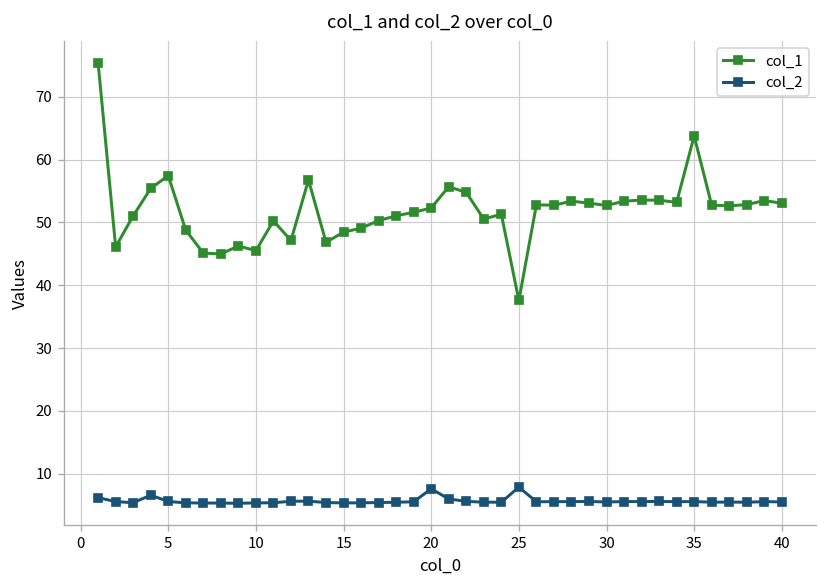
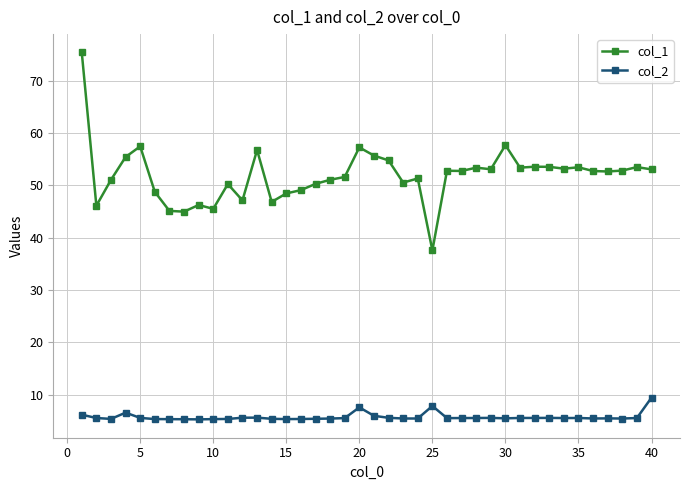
  {
    "col_1": {
      "5": 57,
      "10": 46,
      "15": 48,
-     "20": 52,
+     "20": 57,
      "25": 38,
-     "30": 53,
-     "35": 64,
+     "30": 58,
+     "35": 53,
      "40": 53
    },
    "col_2": {
      "5": 6,
      "10": 5,
      "15": 5,
      "20": 8,
      "25": 8,
      "30": 5,
      "35": 6,
-     "40": 6
+     "40": 9
    }
  }
